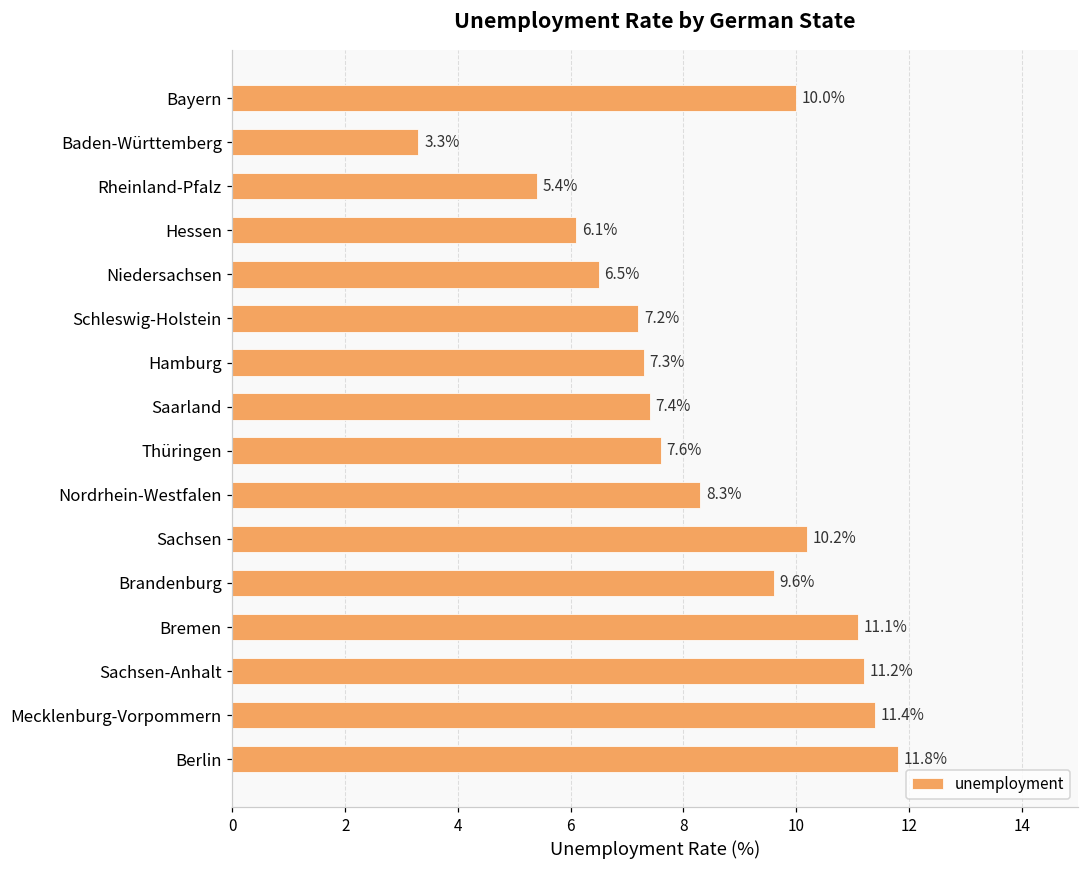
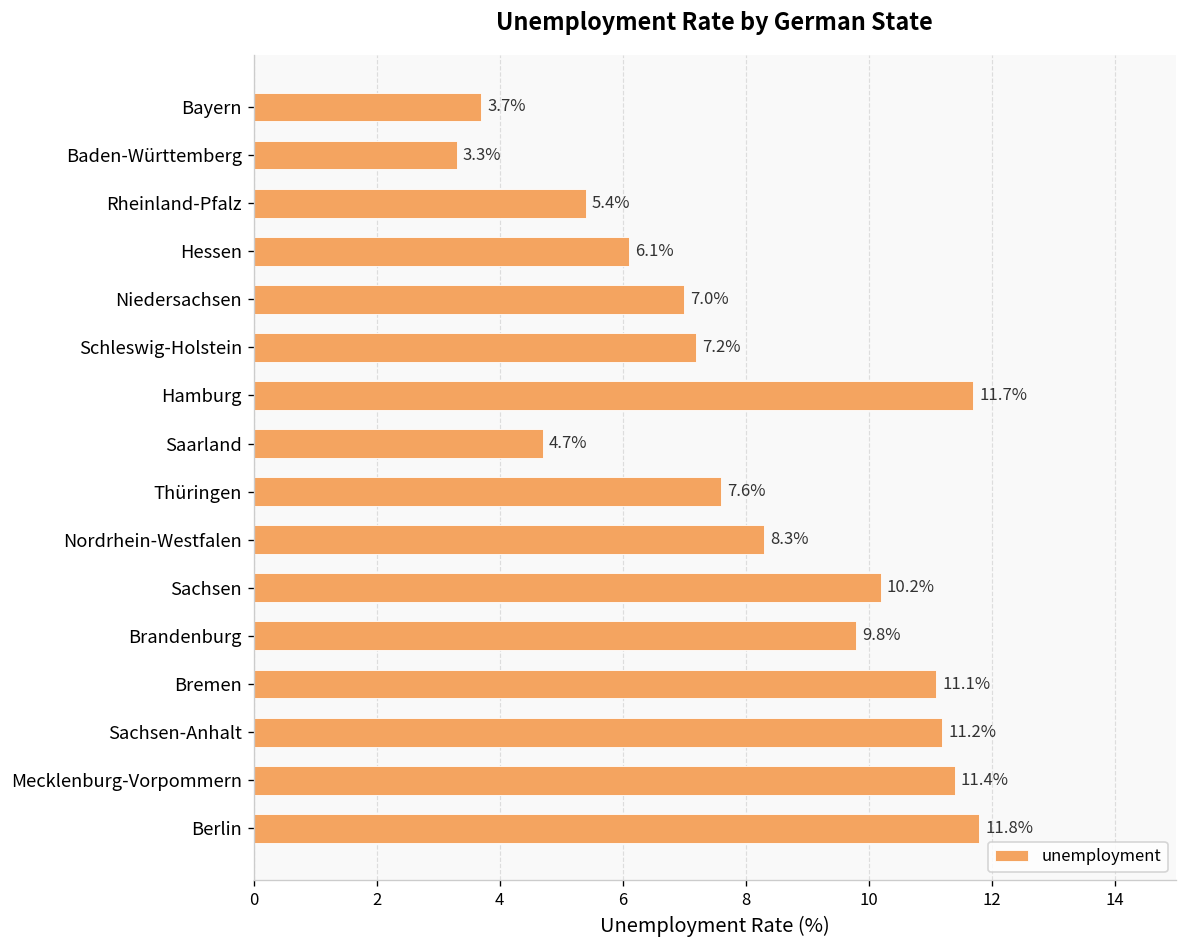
  {
-   "Bayern": "10.0%",
+   "Bayern": "3.7%",
    "Baden-Württemberg": "3.3%",
    "Rheinland-Pfalz": "5.4%",
    "Hessen": "6.1%",
-   "Niedersachsen": "6.5%",
+   "Niedersachsen": "7.0%",
    "Schleswig-Holstein": "7.2%",
-   "Hamburg": "7.3%",
-   "Saarland": "7.4%",
+   "Hamburg": "11.7%",
+   "Saarland": "4.7%",
    "Thüringen": "7.6%",
    "Nordrhein-Westfalen": "8.3%",
    "Sachsen": "10.2%",
-   "Brandenburg": "9.6%",
+   "Brandenburg": "9.8%",
    "Bremen": "11.1%",
    "Sachsen-Anhalt": "11.2%",
    "Mecklenburg-Vorpommern": "11.4%",
    "Berlin": "11.8%"
  }
